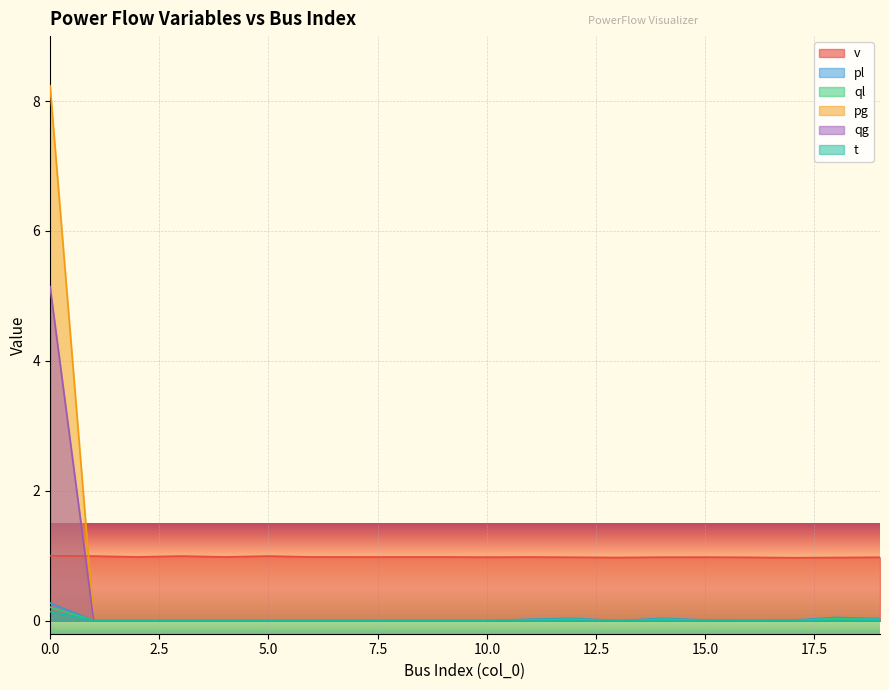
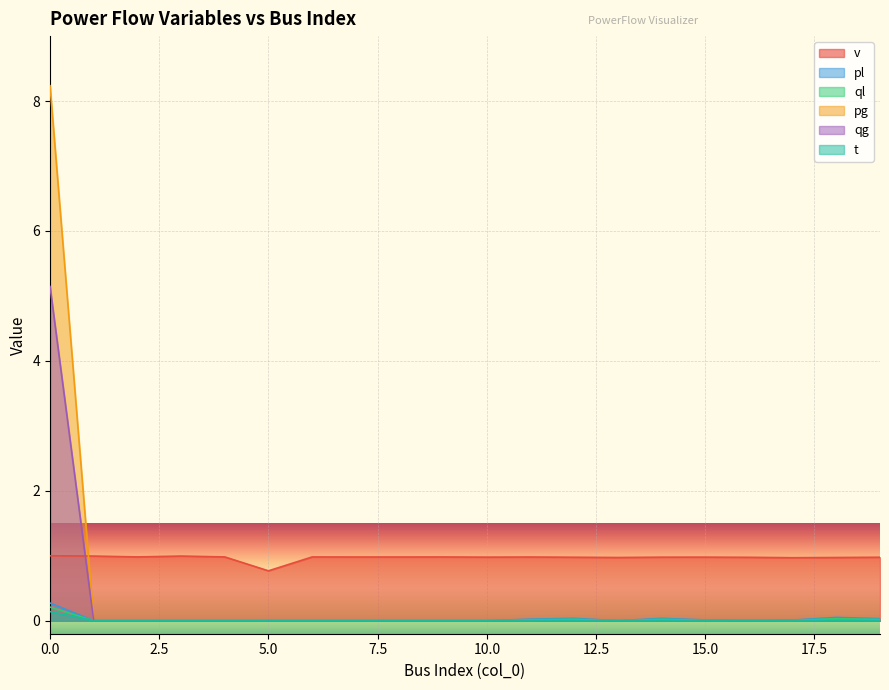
  {
    "v": {
      "0.0": 1.0,
-     "5.0": 1.0,
+     "5.0": 0.8,
      "10.0": 1.0,
      "15.0": 1.0
    },
    "pg": {
      "0.0": 8.2
    },
    "qg": {
      "0.0": 5.1
    }
  }
